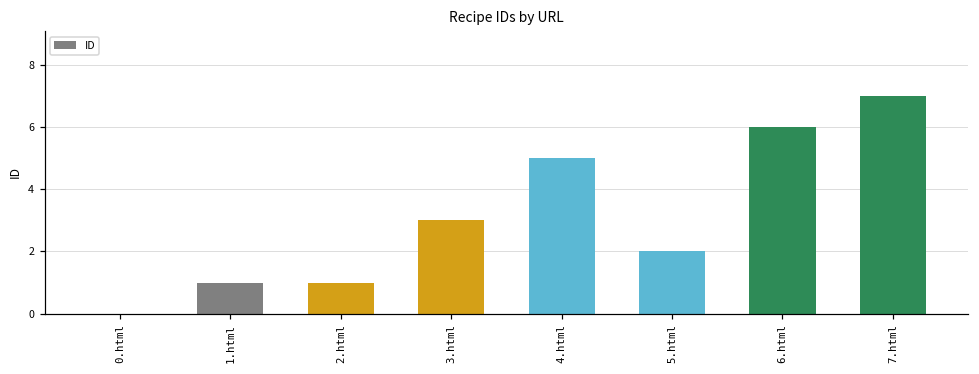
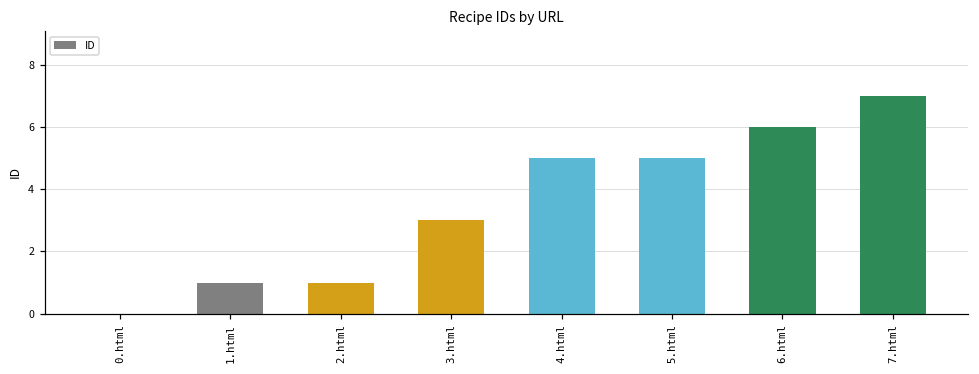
  {
    "0.html": 0,
    "1.html": 1,
    "2.html": 1,
    "3.html": 3,
    "4.html": 5,
-   "5.html": 2,
+   "5.html": 5,
    "6.html": 6,
    "7.html": 7
  }
